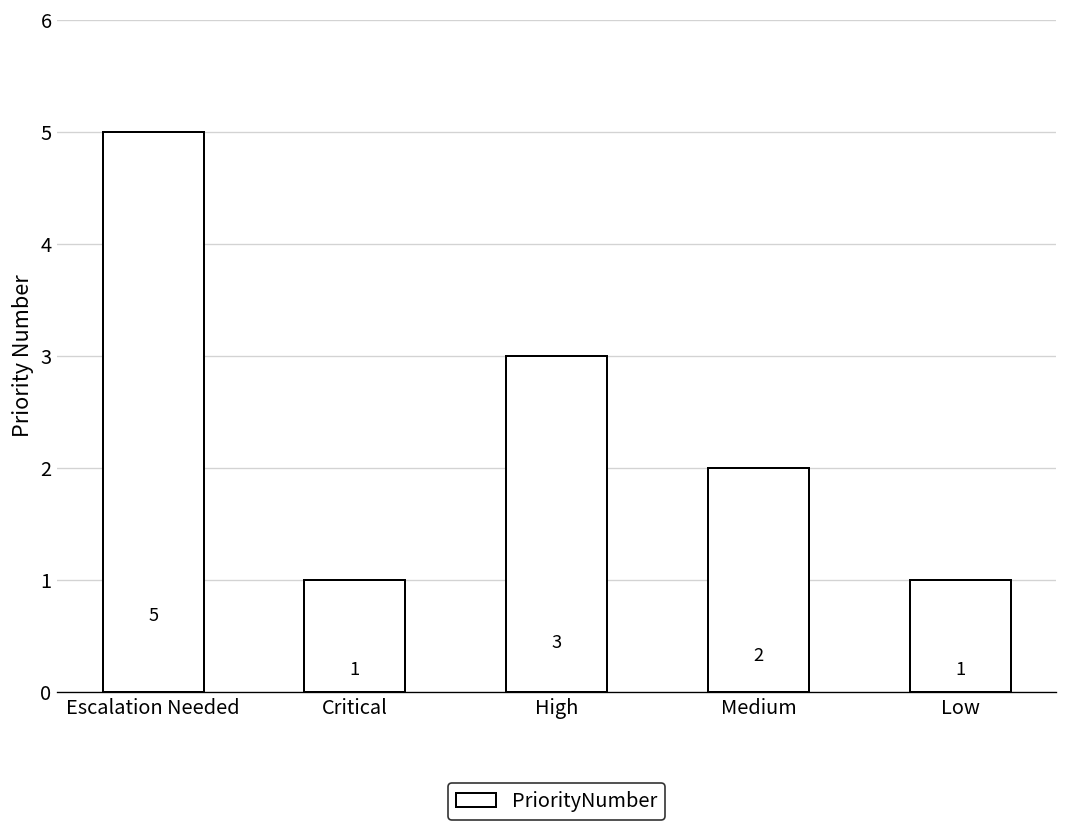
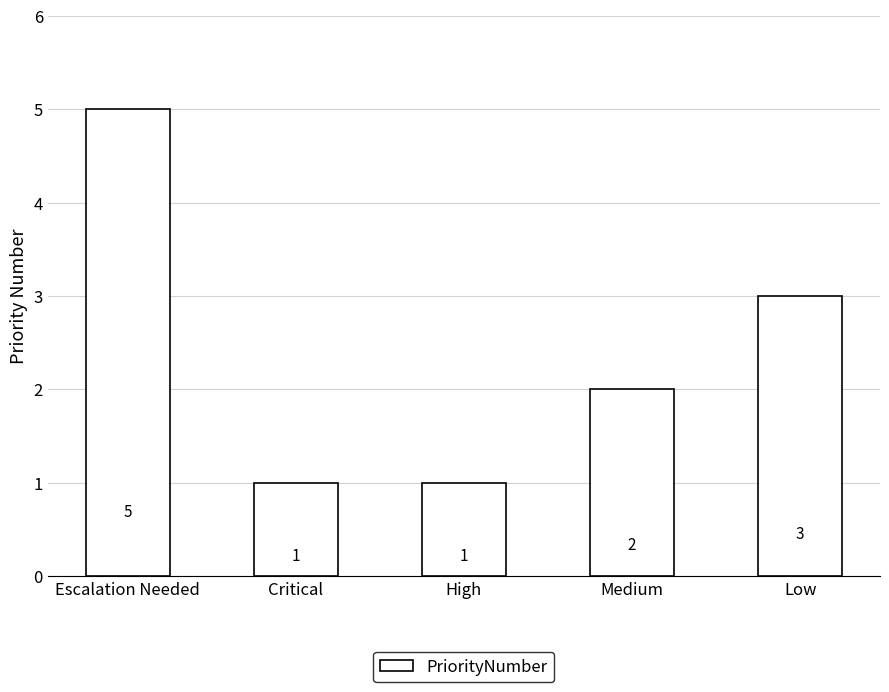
  {
    "Escalation Needed": 5,
    "Critical": 1,
-   "High": 3,
+   "High": 1,
    "Medium": 2,
-   "Low": 1
+   "Low": 3
  }
